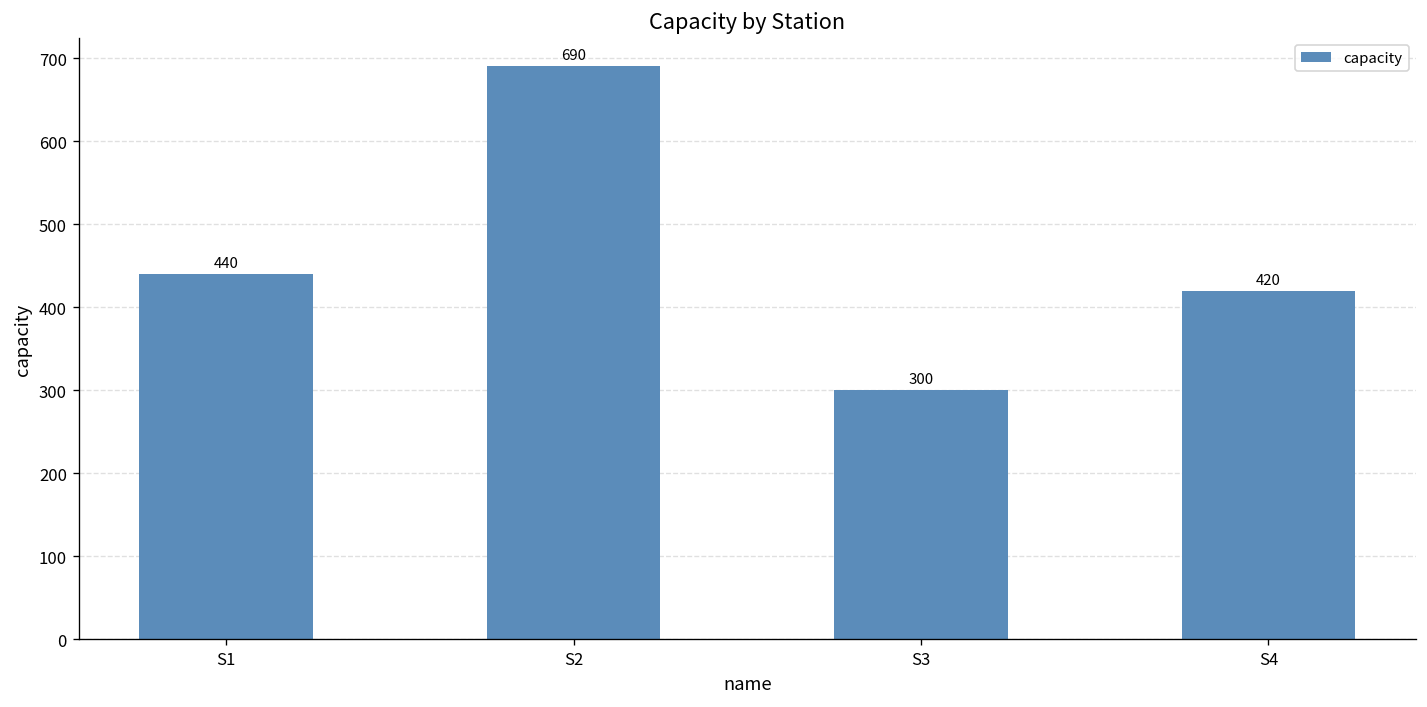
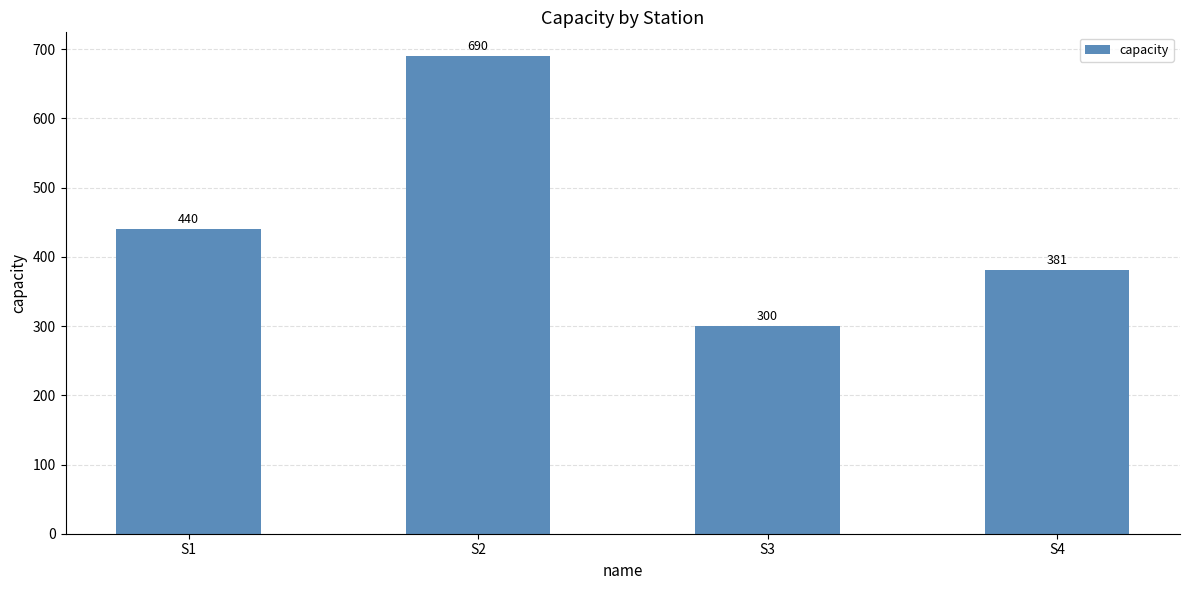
  {
    "S1": 440,
    "S2": 690,
    "S3": 300,
-   "S4": 420
+   "S4": 381
  }
